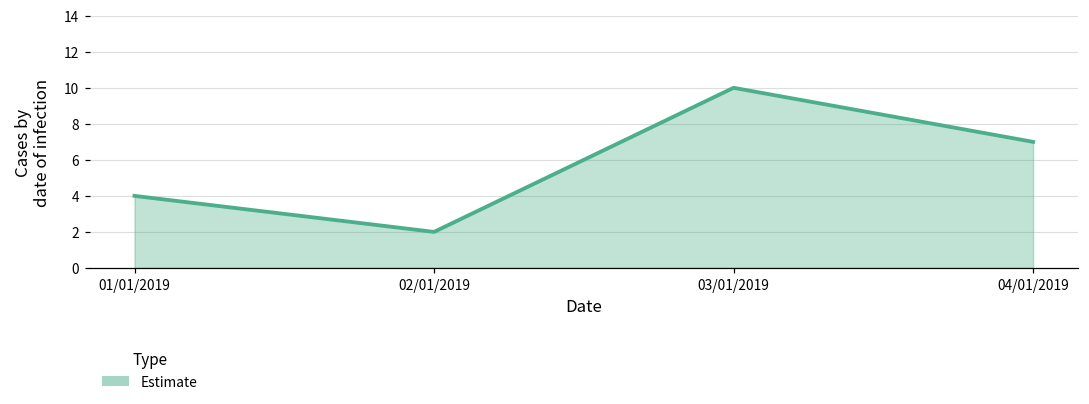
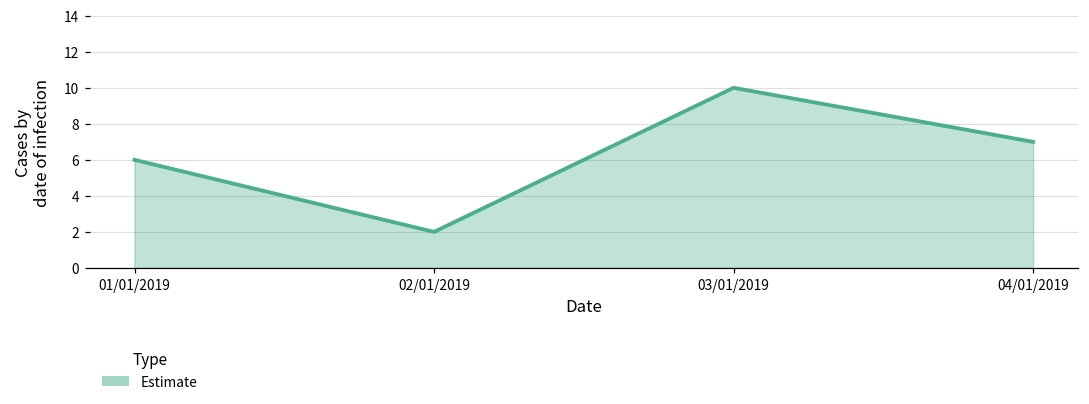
  {
-   "01/01/2019": 4,
+   "01/01/2019": 6,
    "02/01/2019": 2,
    "03/01/2019": 10,
    "04/01/2019": 7
  }
